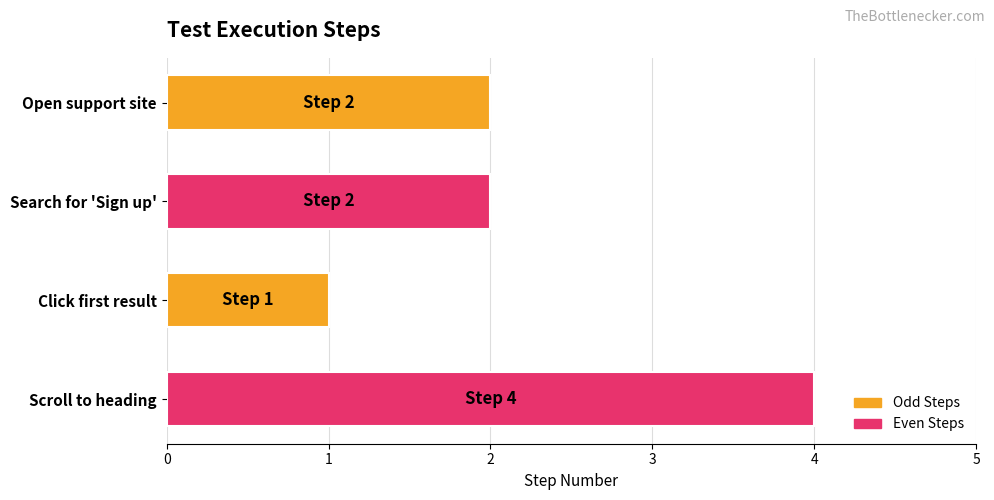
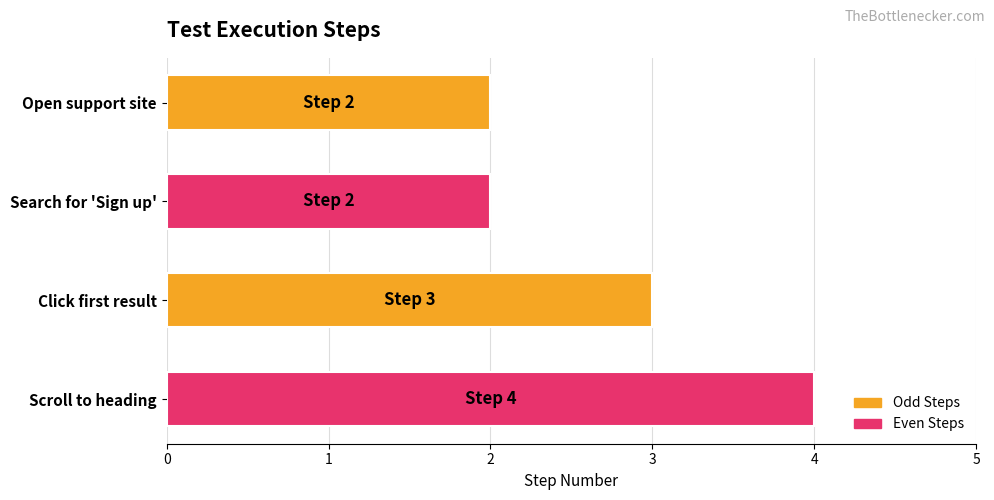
  {
    "Open support site": 2,
    "Search for 'Sign up'": 2,
-   "Click first result": 1,
+   "Click first result": 3,
    "Scroll to heading": 4
  }
